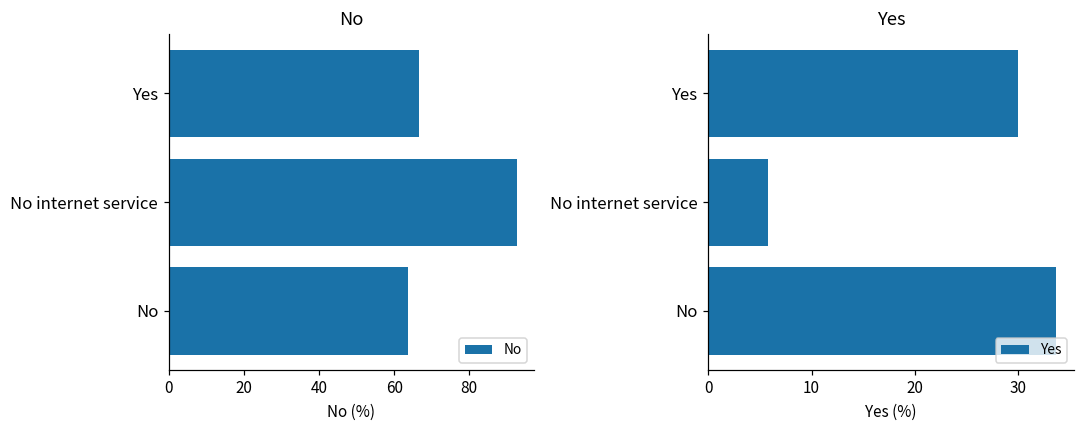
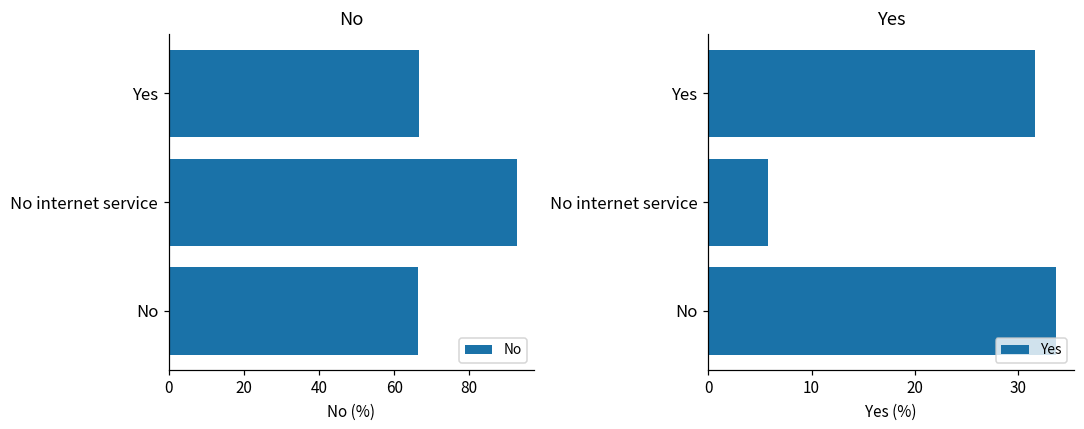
  {
    "No": {
      "Yes": 67,
      "No internet service": 93,
-     "No": 64
+     "No": 66
    },
    "Yes": {
-     "Yes": 30,
+     "Yes": 32,
      "No internet service": 6,
      "No": 34
    }
  }
